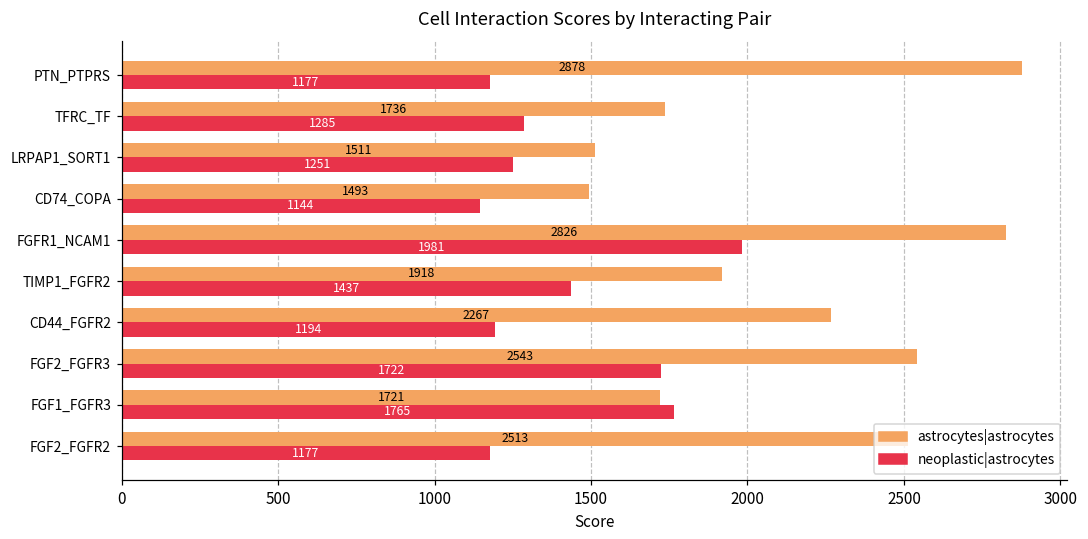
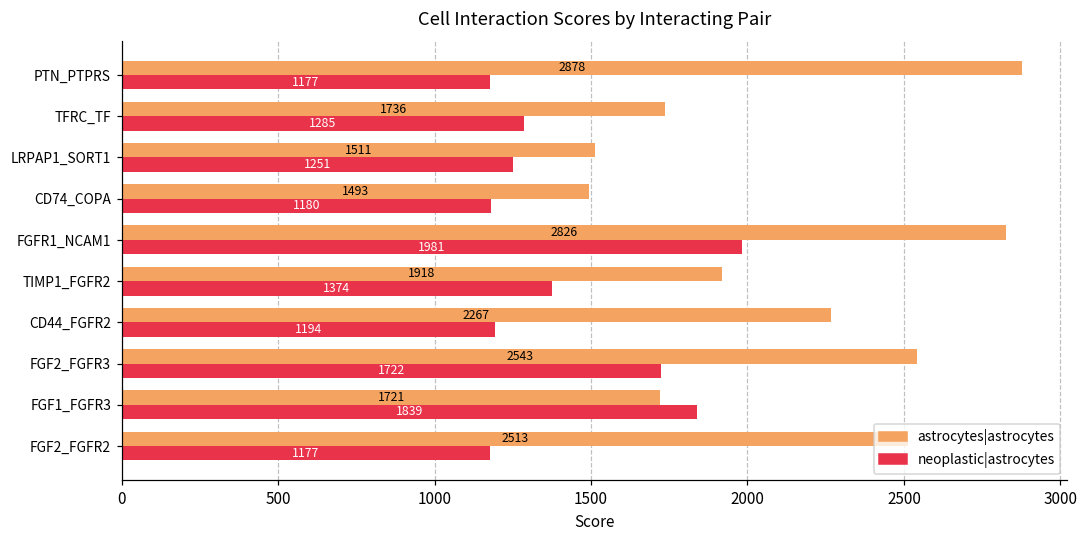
  {
    "astrocytes|astrocytes": {
      "PTN_PTPRS": 2878,
      "TFRC_TF": 1736,
      "LRPAP1_SORT1": 1511,
      "CD74_COPA": 1493,
      "FGFR1_NCAM1": 2826,
      "TIMP1_FGFR2": 1918,
      "CD44_FGFR2": 2267,
      "FGF2_FGFR3": 2543,
      "FGF1_FGFR3": 1721
    },
    "neoplastic|astrocytes": {
      "PTN_PTPRS": 1177,
      "TFRC_TF": 1285,
      "LRPAP1_SORT1": 1251,
-     "CD74_COPA": 1144,
+     "CD74_COPA": 1180,
      "FGFR1_NCAM1": 1981,
-     "TIMP1_FGFR2": 1437,
+     "TIMP1_FGFR2": 1374,
      "CD44_FGFR2": 1194,
      "FGF2_FGFR3": 1722,
-     "FGF1_FGFR3": 1765,
+     "FGF1_FGFR3": 1839,
      "FGF2_FGFR2": 1177
    }
  }
